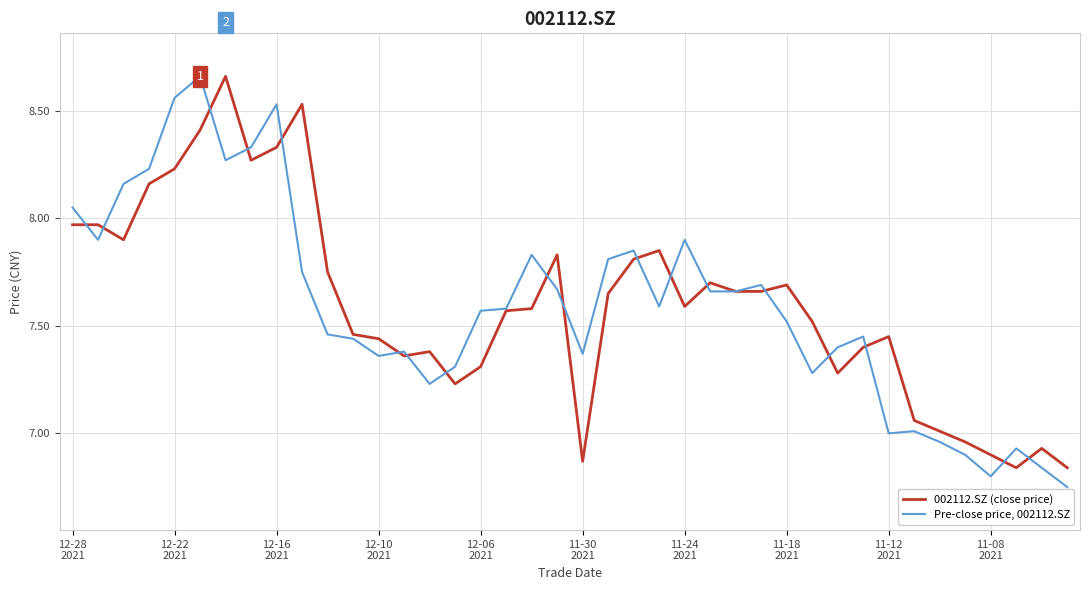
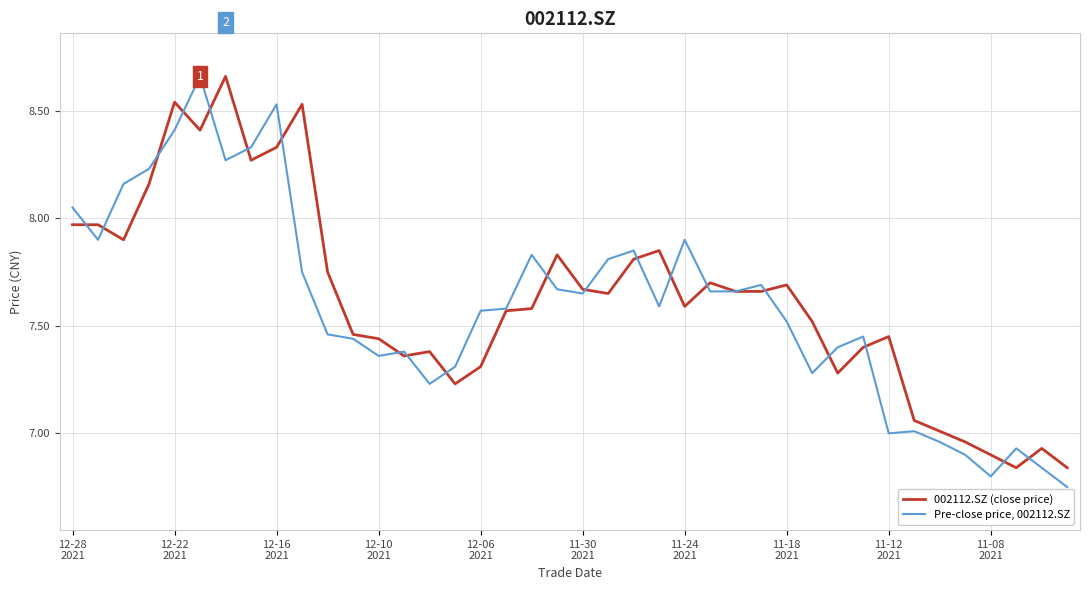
  {
    "002112.SZ (close price)": {
      "12-28 2021": 7.97,
-     "12-22 2021": 8.23,
+     "12-22 2021": 8.54,
      "12-16 2021": 8.33,
      "12-10 2021": 7.44,
      "12-06 2021": 7.31,
-     "11-30 2021": 6.87,
+     "11-30 2021": 7.67,
      "11-24 2021": 7.59,
      "11-18 2021": 7.69,
      "11-12 2021": 7.45,
      "11-08 2021": 6.90
    },
    "Pre-close price, 002112.SZ": {
      "12-28 2021": 8.05,
-     "12-22 2021": 8.56,
+     "12-22 2021": 8.41,
      "12-16 2021": 8.53,
      "12-10 2021": 7.36,
      "12-06 2021": 7.57,
-     "11-30 2021": 7.37,
+     "11-30 2021": 7.65,
      "11-24 2021": 7.90,
      "11-18 2021": 7.52,
      "11-12 2021": 7.00,
      "11-08 2021": 6.80
    }
  }
